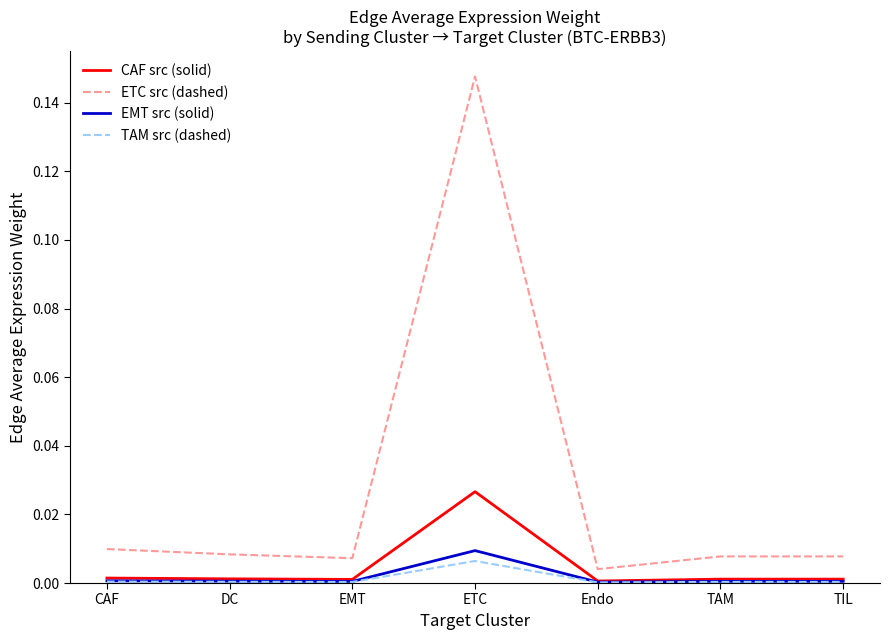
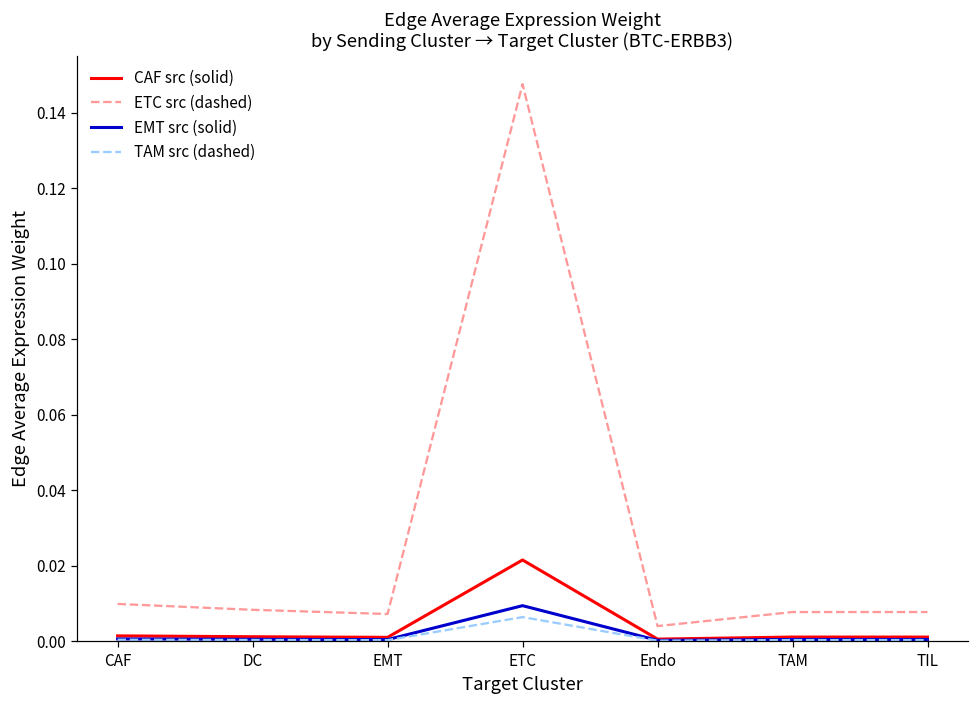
  {
    "CAF src (solid)": {
      "CAF": 0.001,
-     "ETC": 0.027
+     "ETC": 0.022
    },
    "ETC src (dashed)": {
      "CAF": 0.010,
      "DC": 0.008,
      "EMT": 0.007,
      "ETC": 0.148,
      "Endo": 0.004,
      "TAM": 0.008,
      "TIL": 0.008
    },
    "EMT src (solid)": {
      "ETC": 0.009
    },
    "TAM src (dashed)": {
      "ETC": 0.006
    }
  }
